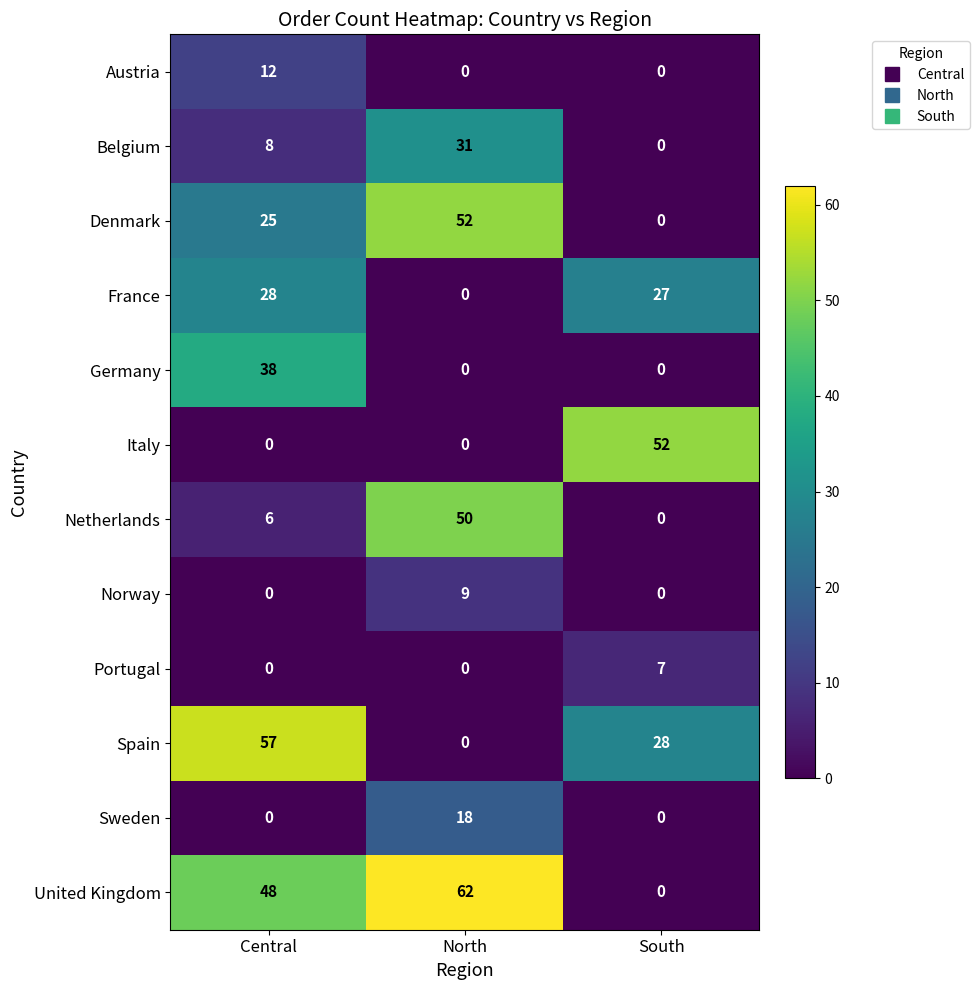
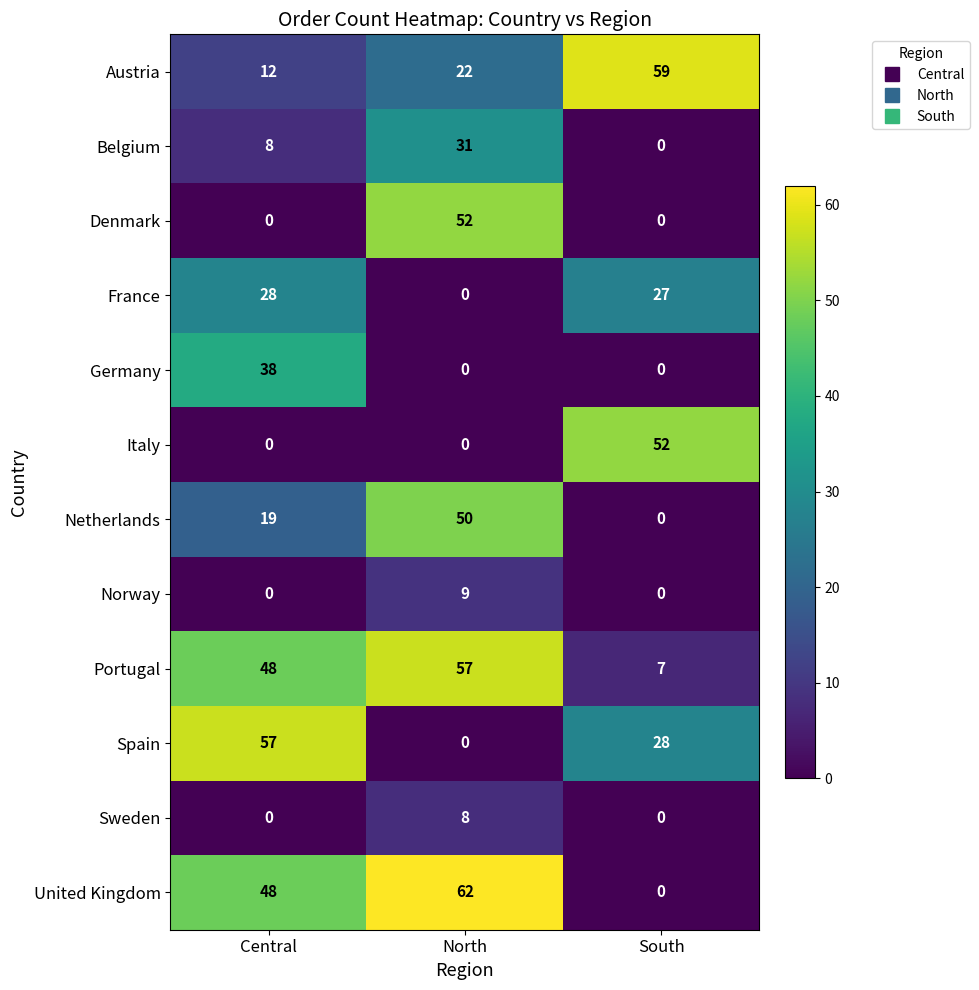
  {
    "Austria": {
      "Central": 12,
-     "North": 0,
-     "South": 0
+     "North": 22,
+     "South": 59
    },
    "Belgium": {
      "Central": 8,
      "North": 31,
      "South": 0
    },
    "Denmark": {
-     "Central": 25,
+     "Central": 0,
      "North": 52,
      "South": 0
    },
    "France": {
      "Central": 28,
      "North": 0,
      "South": 27
    },
    "Germany": {
      "Central": 38,
      "North": 0,
      "South": 0
    },
    "Italy": {
      "Central": 0,
      "North": 0,
      "South": 52
    },
    "Netherlands": {
-     "Central": 6,
+     "Central": 19,
      "North": 50,
      "South": 0
    },
    "Norway": {
      "Central": 0,
      "North": 9,
      "South": 0
    },
    "Portugal": {
-     "Central": 0,
-     "North": 0,
+     "Central": 48,
+     "North": 57,
      "South": 7
    },
    "Spain": {
      "Central": 57,
      "North": 0,
      "South": 28
    },
    "Sweden": {
      "Central": 0,
-     "North": 18,
+     "North": 8,
      "South": 0
    },
    "United Kingdom": {
      "Central": 48,
      "North": 62,
      "South": 0
    }
  }
